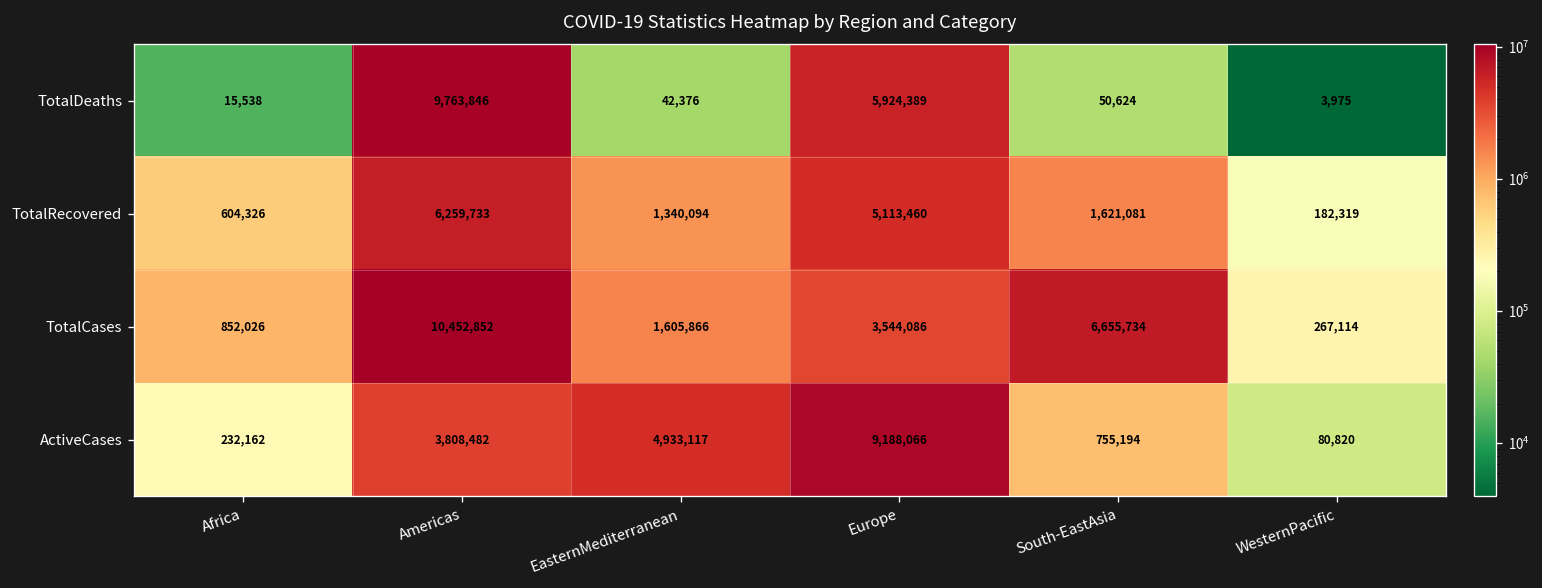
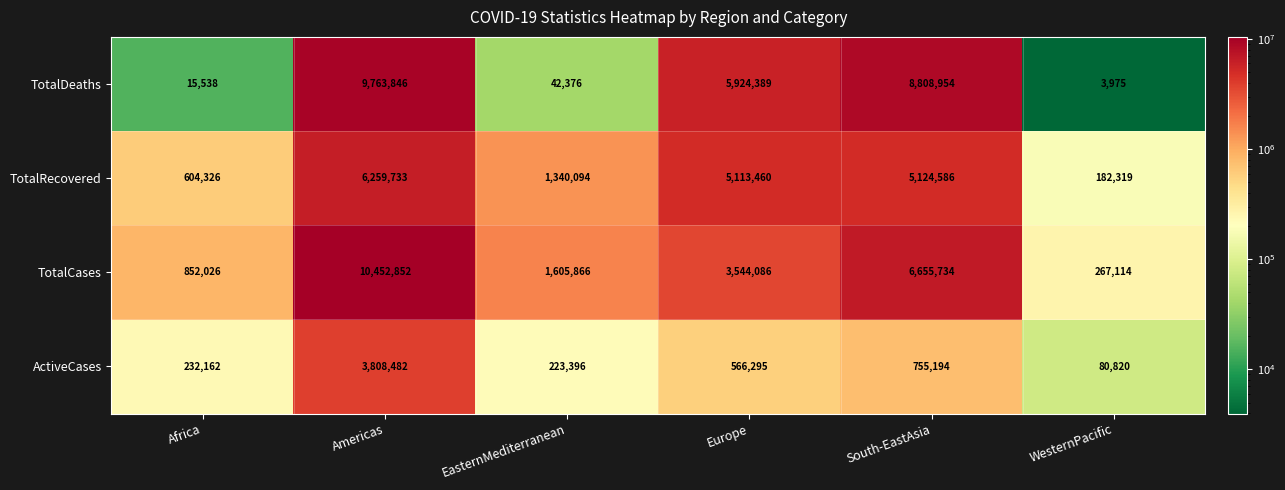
  {
    "TotalDeaths": {
      "Africa": "15,538",
      "Americas": "9,763,846",
      "EasternMediterranean": "42,376",
      "Europe": "5,924,389",
-     "South-EastAsia": "50,624",
+     "South-EastAsia": "8,808,954",
      "WesternPacific": "3,975"
    },
    "TotalRecovered": {
      "Africa": "604,326",
      "Americas": "6,259,733",
      "EasternMediterranean": "1,340,094",
      "Europe": "5,113,460",
-     "South-EastAsia": "1,621,081",
+     "South-EastAsia": "5,124,586",
      "WesternPacific": "182,319"
    },
    "TotalCases": {
      "Africa": "852,026",
      "Americas": "10,452,852",
      "EasternMediterranean": "1,605,866",
      "Europe": "3,544,086",
      "South-EastAsia": "6,655,734",
      "WesternPacific": "267,114"
    },
    "ActiveCases": {
      "Africa": "232,162",
      "Americas": "3,808,482",
-     "EasternMediterranean": "4,933,117",
-     "Europe": "9,188,066",
+     "EasternMediterranean": "223,396",
+     "Europe": "566,295",
      "South-EastAsia": "755,194",
      "WesternPacific": "80,820"
    }
  }
